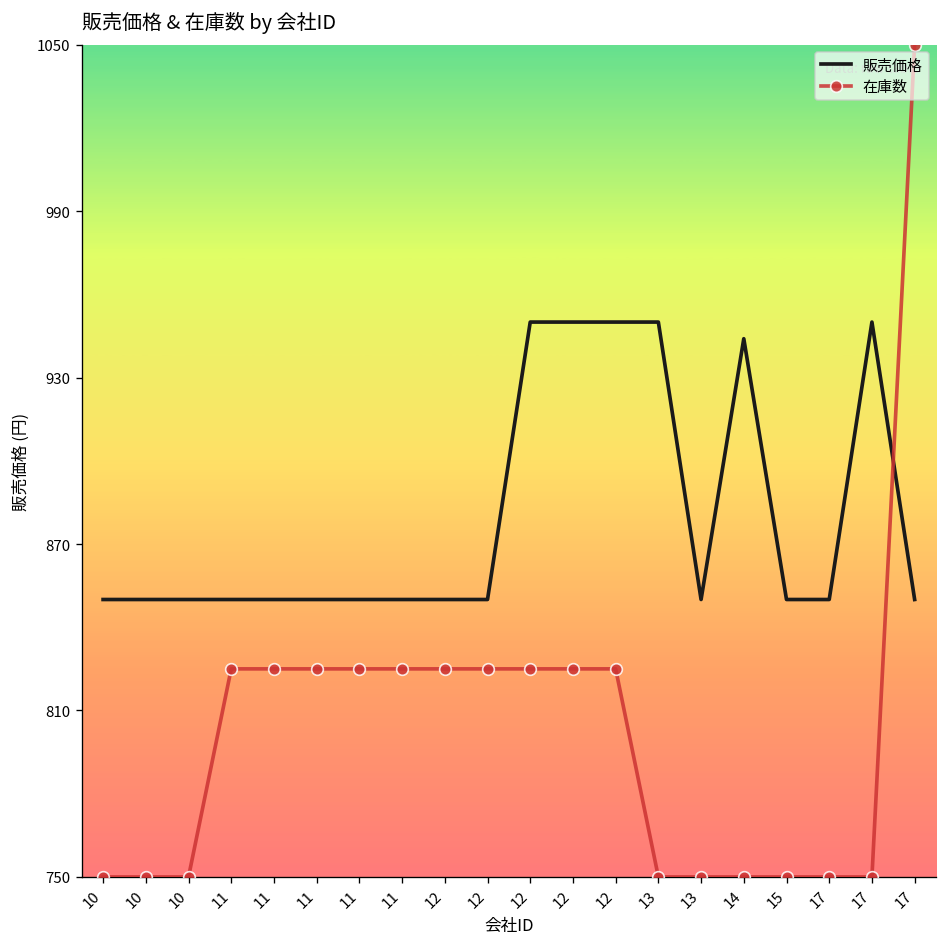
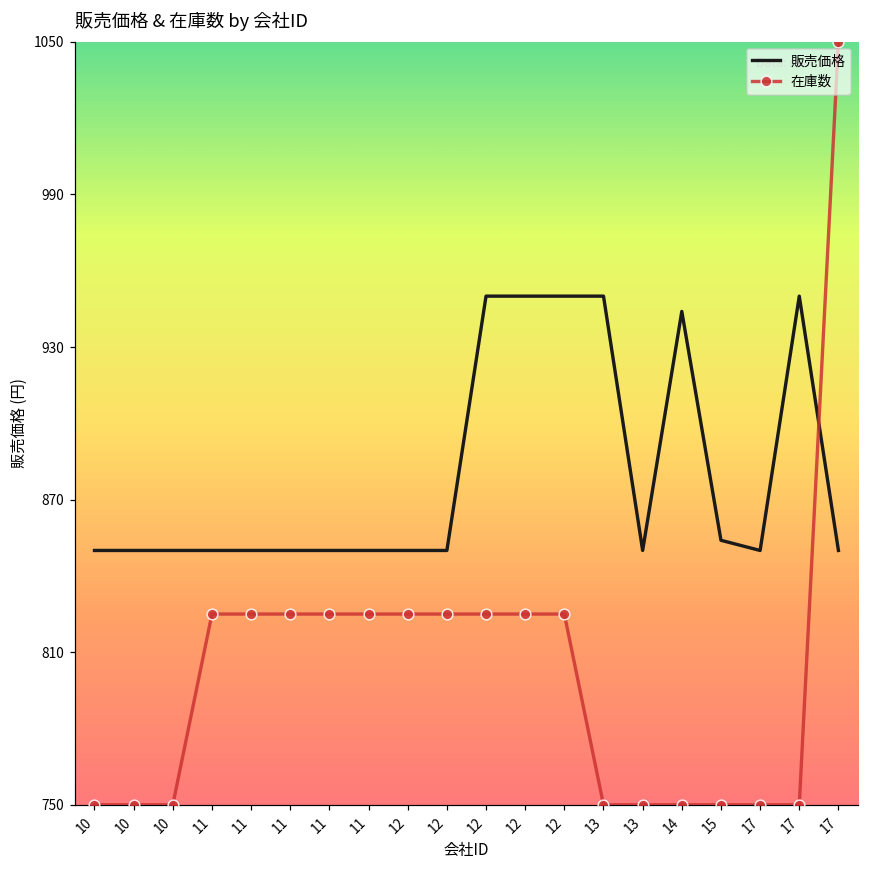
  {
    "販売価格": {
      "14": 944,
-     "15": 850
+     "15": 854
    },
    "在庫数": {
      "14": 750,
      "15": 750
    }
  }
